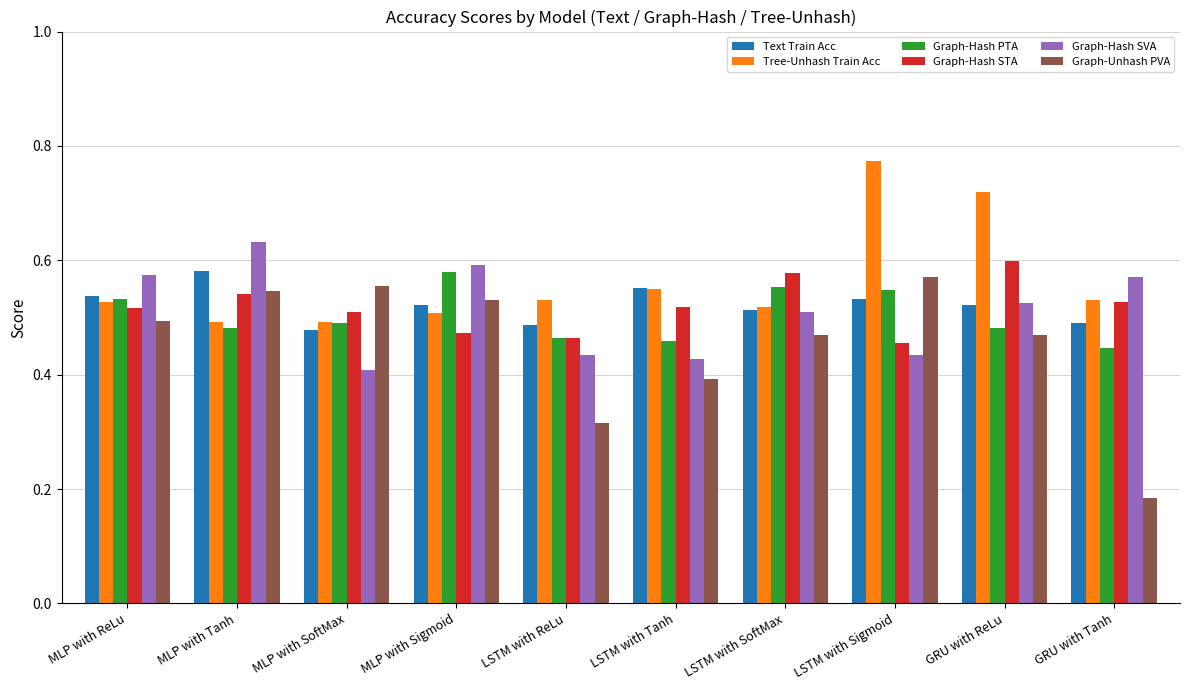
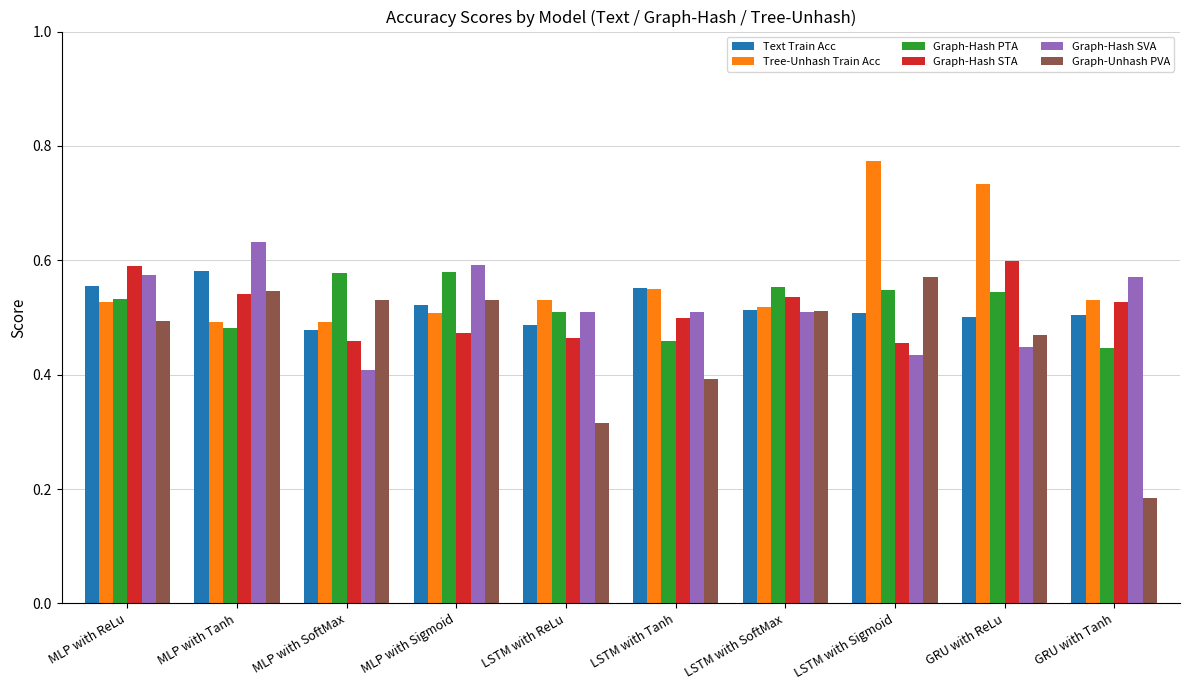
  {
    "Text Train Acc": {
-     "MLP with ReLu": 0.54,
+     "MLP with ReLu": 0.56,
      "MLP with Tanh": 0.58,
      "MLP with SoftMax": 0.48,
      "MLP with Sigmoid": 0.52,
      "LSTM with ReLu": 0.49,
      "LSTM with Tanh": 0.55,
      "LSTM with SoftMax": 0.51,
-     "LSTM with Sigmoid": 0.53,
-     "GRU with ReLu": 0.52,
-     "GRU with Tanh": 0.49
+     "LSTM with Sigmoid": 0.51,
+     "GRU with ReLu": 0.50,
+     "GRU with Tanh": 0.50
    },
    "Tree-Unhash Train Acc": {
      "MLP with ReLu": 0.53,
      "MLP with Tanh": 0.49,
      "MLP with SoftMax": 0.49,
      "MLP with Sigmoid": 0.51,
      "LSTM with ReLu": 0.53,
      "LSTM with Tanh": 0.55,
      "LSTM with SoftMax": 0.52,
      "LSTM with Sigmoid": 0.77,
-     "GRU with ReLu": 0.72,
+     "GRU with ReLu": 0.73,
      "GRU with Tanh": 0.53
    },
    "Graph-Hash PTA": {
      "MLP with ReLu": 0.53,
      "MLP with Tanh": 0.48,
-     "MLP with SoftMax": 0.49,
+     "MLP with SoftMax": 0.58,
      "MLP with Sigmoid": 0.58,
-     "LSTM with ReLu": 0.46,
+     "LSTM with ReLu": 0.51,
      "LSTM with Tanh": 0.46,
      "LSTM with SoftMax": 0.55,
      "LSTM with Sigmoid": 0.55,
-     "GRU with ReLu": 0.48,
+     "GRU with ReLu": 0.55,
      "GRU with Tanh": 0.45
    },
    "Graph-Hash STA": {
-     "MLP with ReLu": 0.52,
+     "MLP with ReLu": 0.59,
      "MLP with Tanh": 0.54,
-     "MLP with SoftMax": 0.51,
+     "MLP with SoftMax": 0.46,
      "MLP with Sigmoid": 0.47,
      "LSTM with ReLu": 0.46,
-     "LSTM with Tanh": 0.52,
-     "LSTM with SoftMax": 0.58,
+     "LSTM with Tanh": 0.50,
+     "LSTM with SoftMax": 0.54,
      "LSTM with Sigmoid": 0.46,
      "GRU with ReLu": 0.60,
      "GRU with Tanh": 0.53
    },
    "Graph-Hash SVA": {
      "MLP with ReLu": 0.57,
      "MLP with Tanh": 0.63,
      "MLP with SoftMax": 0.41,
      "MLP with Sigmoid": 0.59,
-     "LSTM with ReLu": 0.43,
-     "LSTM with Tanh": 0.43,
+     "LSTM with ReLu": 0.51,
+     "LSTM with Tanh": 0.51,
      "LSTM with SoftMax": 0.51,
      "LSTM with Sigmoid": 0.43,
-     "GRU with ReLu": 0.53,
+     "GRU with ReLu": 0.45,
      "GRU with Tanh": 0.57
    },
    "Graph-Unhash PVA": {
      "MLP with ReLu": 0.49,
      "MLP with Tanh": 0.55,
-     "MLP with SoftMax": 0.56,
+     "MLP with SoftMax": 0.53,
      "MLP with Sigmoid": 0.53,
      "LSTM with ReLu": 0.32,
      "LSTM with Tanh": 0.39,
-     "LSTM with SoftMax": 0.47,
+     "LSTM with SoftMax": 0.51,
      "LSTM with Sigmoid": 0.57,
      "GRU with ReLu": 0.47,
      "GRU with Tanh": 0.18
    }
  }
